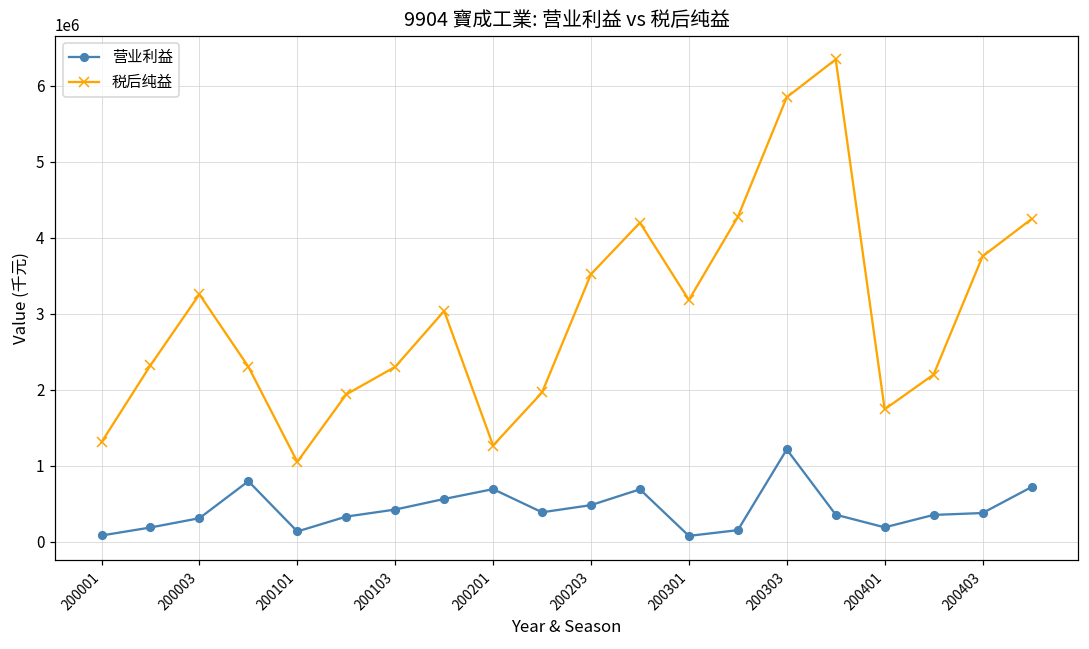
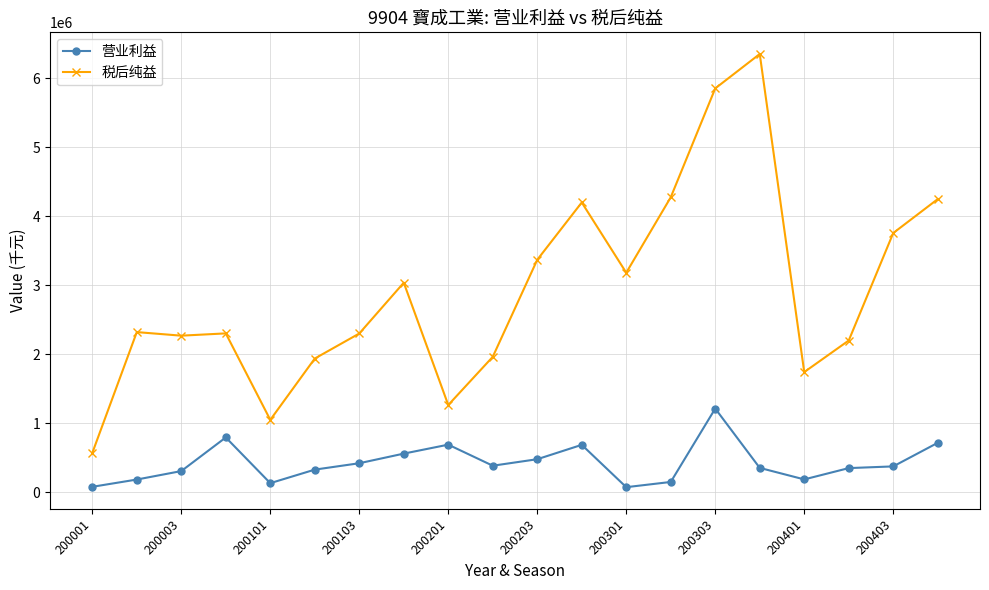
  {
    "营业利益": {
      "200001": 100000,
      "200003": 300000,
      "200101": 100000,
      "200103": 400000,
      "200201": 700000,
      "200203": 500000,
      "200301": 100000,
      "200303": 1200000,
      "200401": 200000,
      "200403": 400000
    },
    "税后纯益": {
-     "200001": 1300000,
-     "200003": 3300000,
+     "200001": 600000,
+     "200003": 2300000,
      "200101": 1000000,
      "200103": 2300000,
      "200201": 1300000,
-     "200203": 3500000,
+     "200203": 3400000,
      "200301": 3200000,
      "200303": 5900000,
      "200401": 1700000,
      "200403": 3800000
    }
  }
